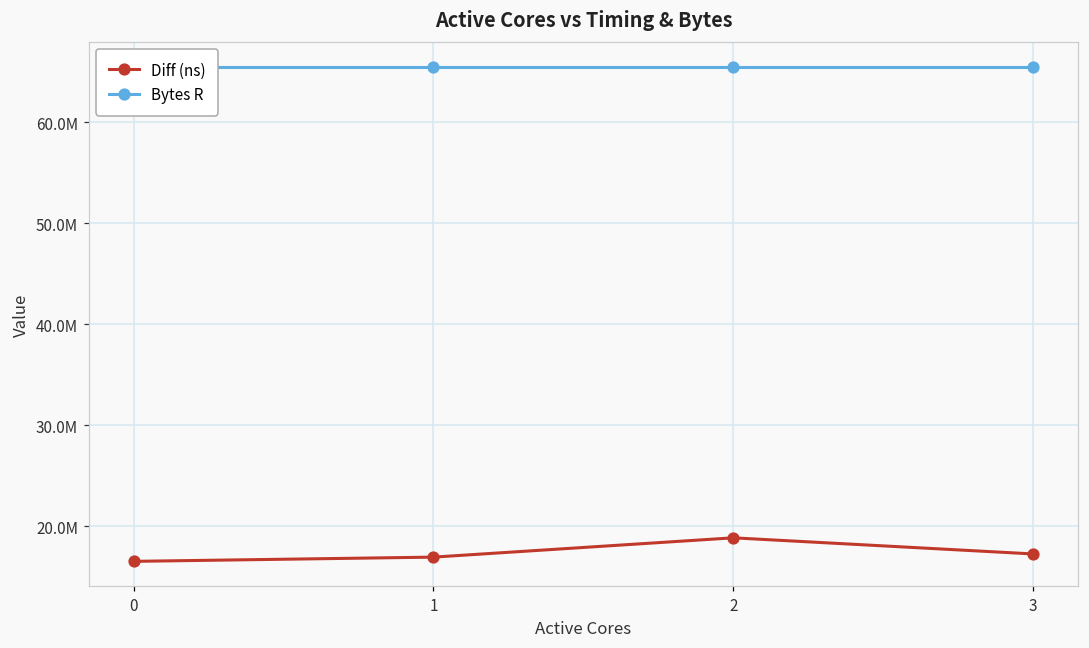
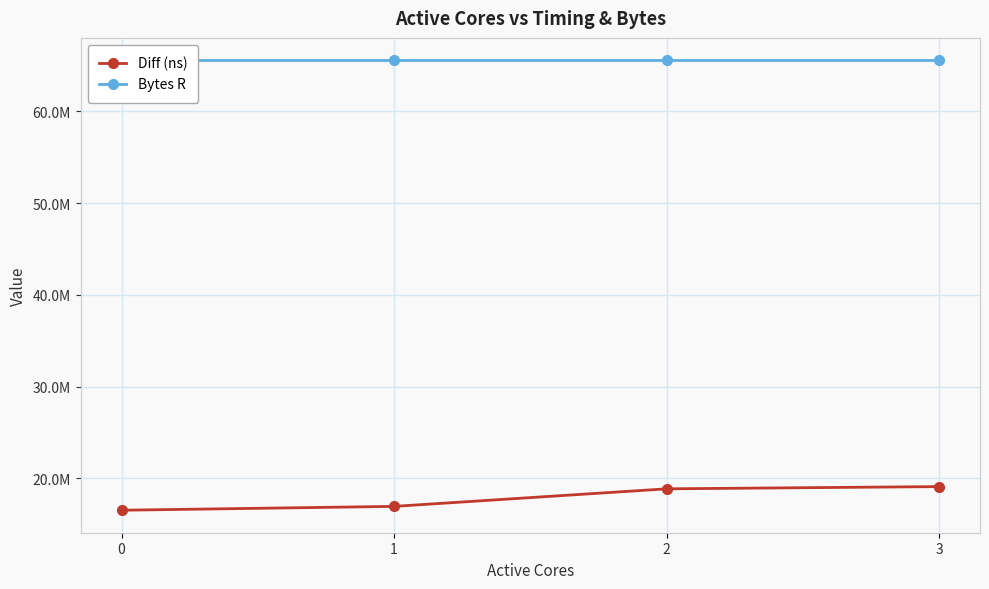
  {
    "Diff (ns)": {
      "0": 17000000,
      "1": 17000000,
      "2": 19000000,
-     "3": 17000000
+     "3": 19000000
    },
    "Bytes R": {
      "1": 66000000,
      "2": 66000000,
      "3": 66000000
    }
  }
